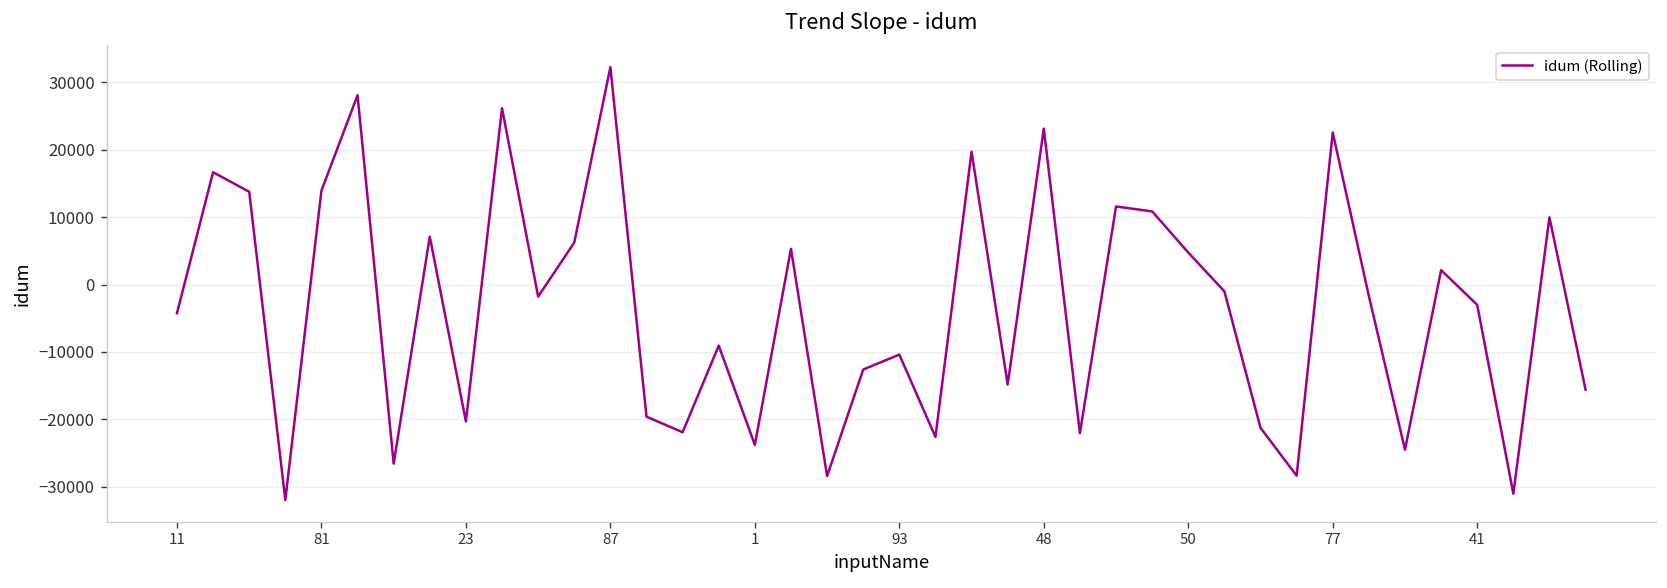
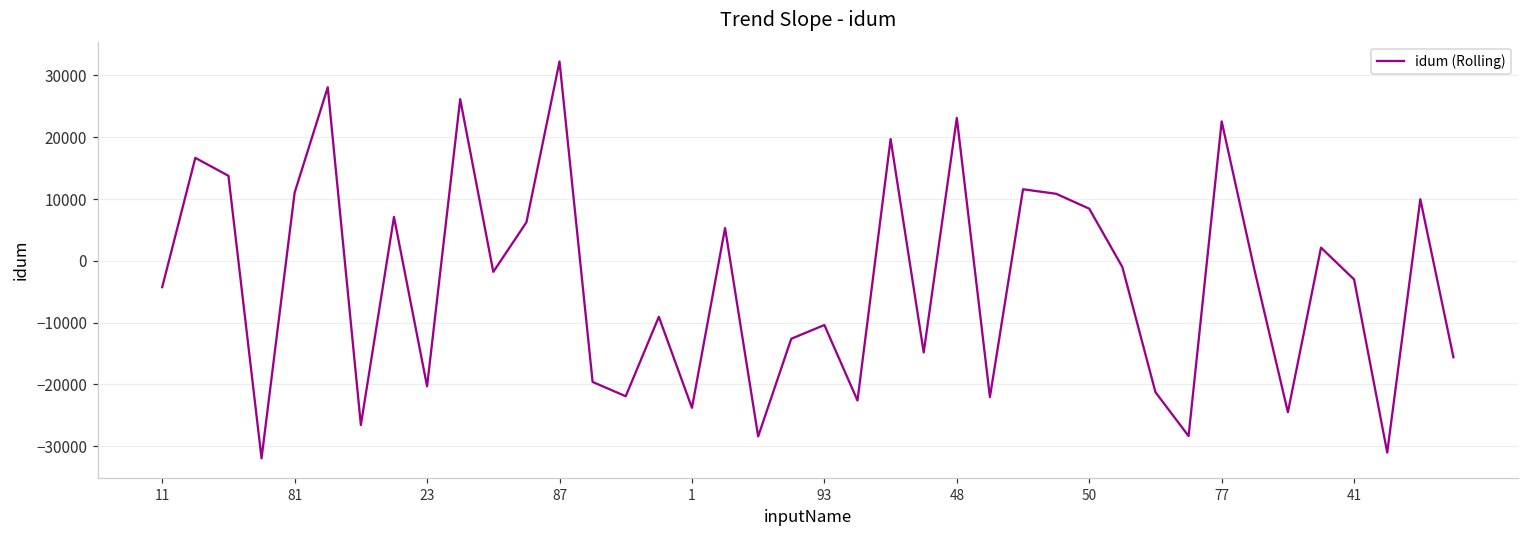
  {
-   "81": 14000,
+   "81": 11000,
    "87": 32000,
    "93": -10000,
    "48": 23000,
-   "50": 5000,
+   "50": 8000,
    "77": 23000,
    "41": -3000
  }
